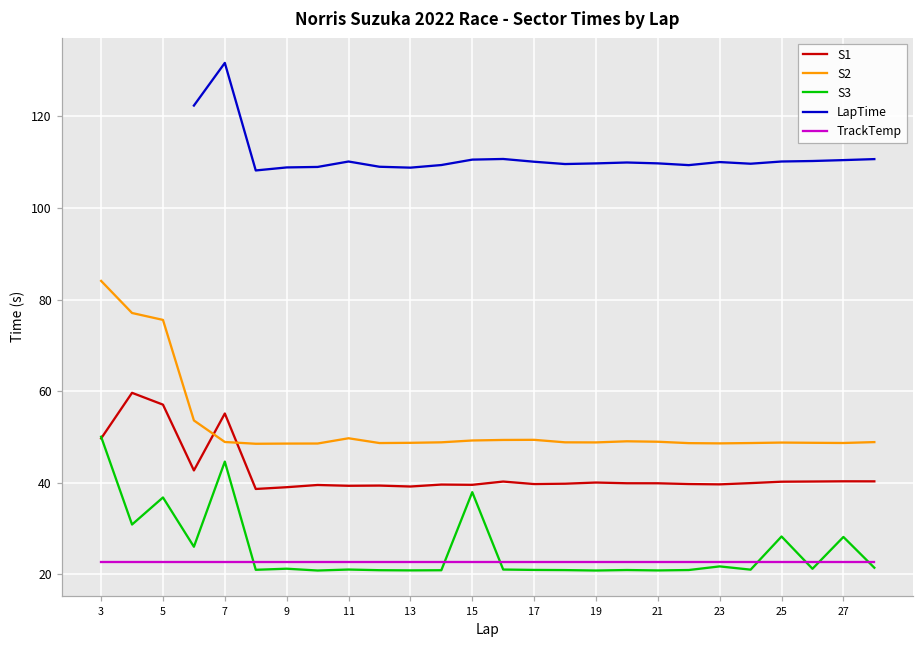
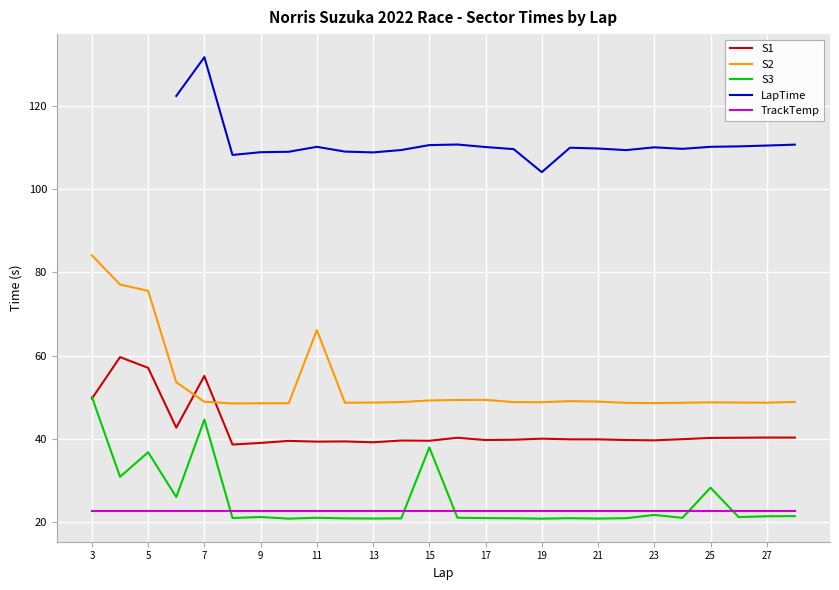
  {
    "S1": {
      "5": 57,
      "7": 55,
      "9": 39,
      "11": 39,
      "13": 39,
      "15": 40,
      "17": 40,
      "19": 40,
      "21": 40,
      "23": 40,
      "25": 40,
      "27": 40
    },
    "S2": {
      "3": 84,
      "5": 76,
      "7": 49,
      "9": 49,
-     "11": 50,
+     "11": 66,
      "13": 49,
      "15": 49,
      "17": 49,
      "19": 49,
      "21": 49,
      "23": 49,
      "25": 49,
      "27": 49
    },
    "S3": {
      "5": 37,
      "7": 45,
      "9": 21,
      "11": 21,
      "13": 21,
      "15": 38,
      "17": 21,
      "19": 21,
      "21": 21,
      "23": 22,
      "25": 28,
-     "27": 28
+     "27": 21
    },
    "LapTime": {
      "7": 132,
      "9": 109,
      "11": 110,
      "13": 109,
      "15": 111,
      "17": 110,
-     "19": 110,
+     "19": 104,
      "21": 110,
      "23": 110,
      "25": 110,
      "27": 110
    },
    "TrackTemp": {
      "3": 23,
      "5": 23,
      "7": 23,
      "9": 23,
      "11": 23,
      "13": 23,
      "15": 23,
      "17": 23,
      "19": 23,
      "21": 23,
      "23": 23,
      "25": 23,
      "27": 23
    }
  }
